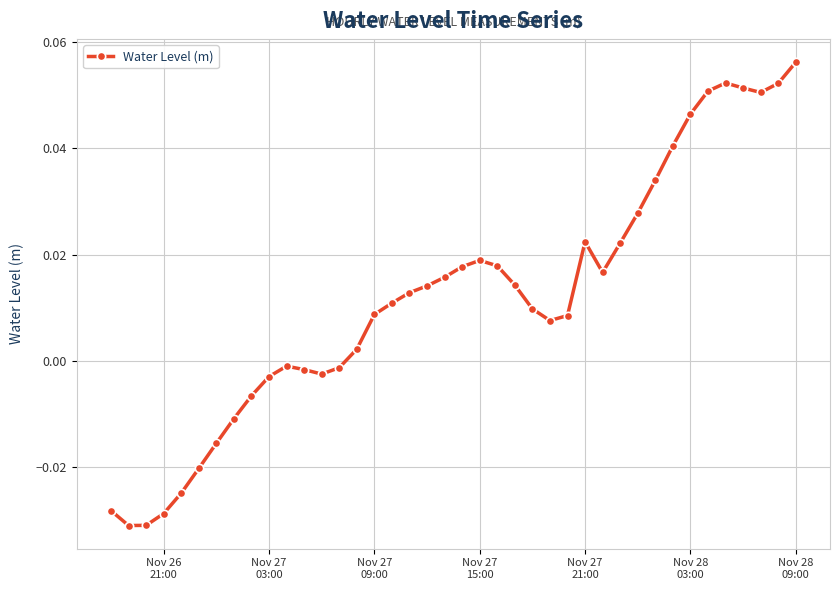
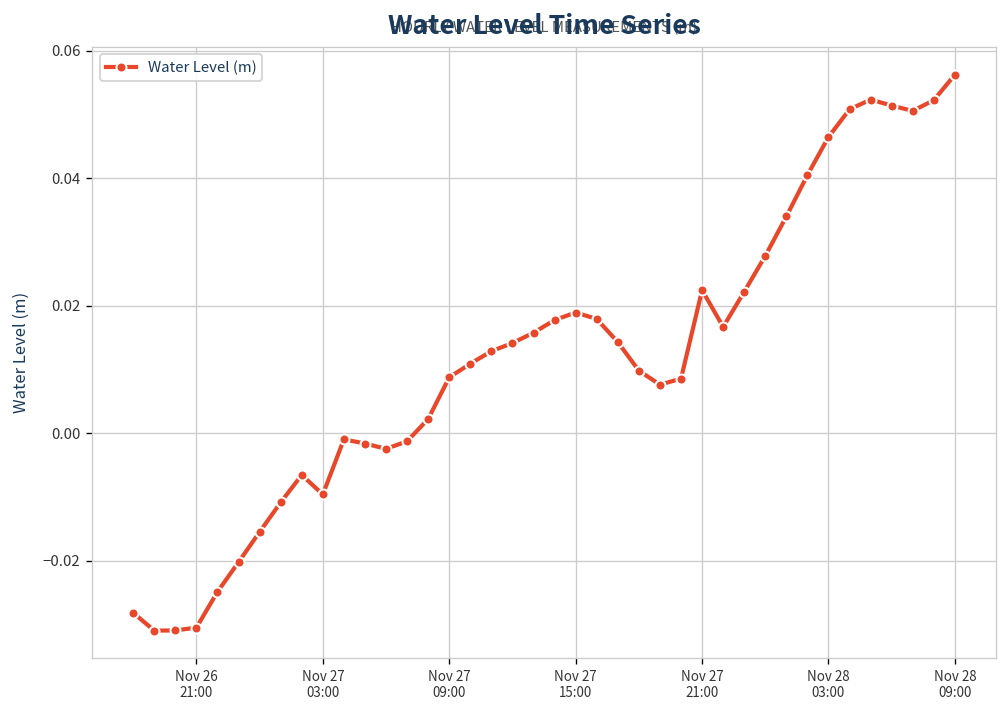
  {
-   "Nov 26 21:00": -0.029,
-   "Nov 27 03:00": -0.003,
+   "Nov 26 21:00": -0.030,
+   "Nov 27 03:00": -0.010,
    "Nov 27 09:00": 0.009,
    "Nov 27 15:00": 0.019,
    "Nov 27 21:00": 0.022,
    "Nov 28 03:00": 0.046,
    "Nov 28 09:00": 0.056
  }
